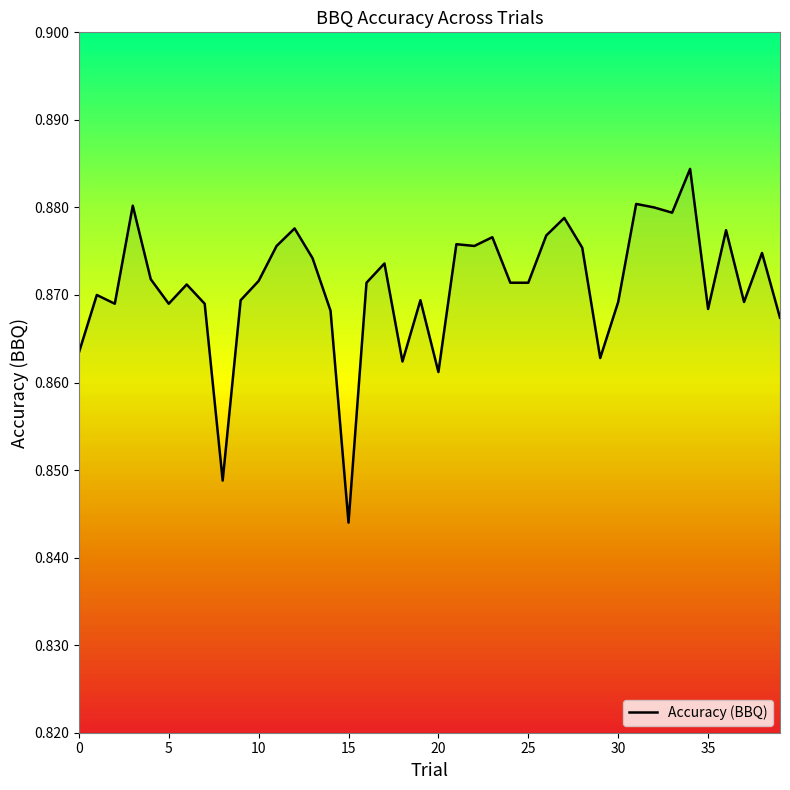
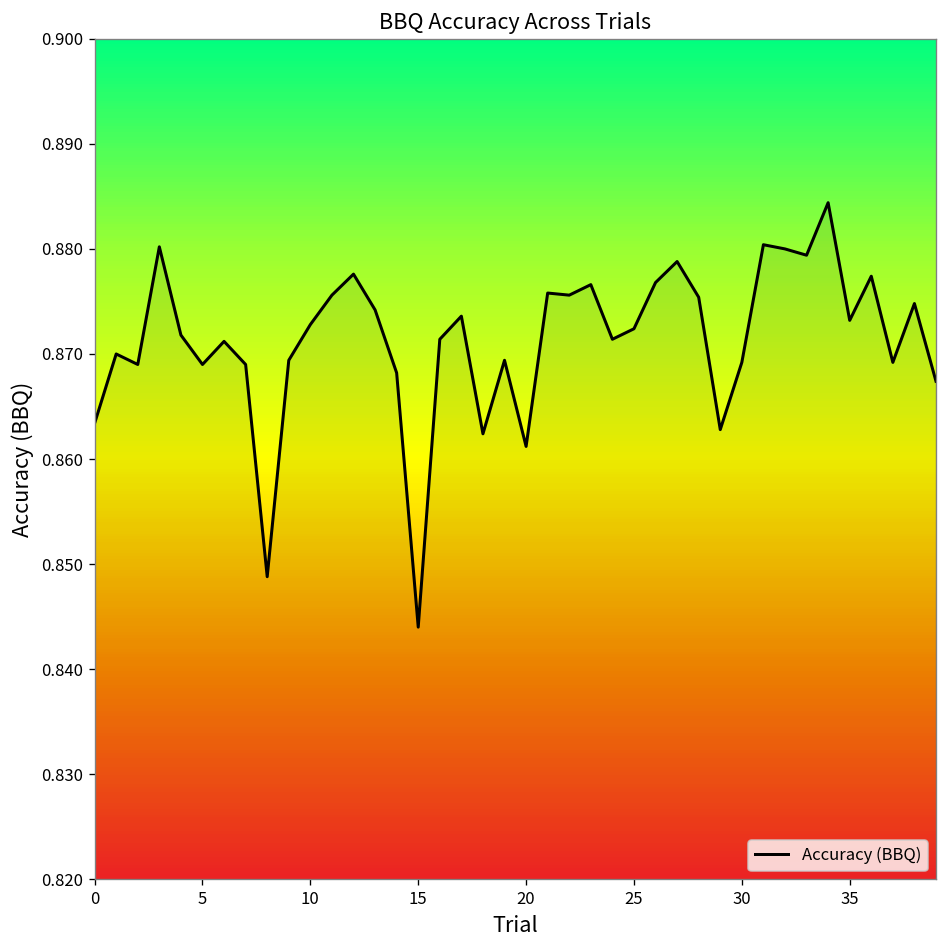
  {
    "Accuracy (BBQ)": {
      "5": 0.869,
-     "10": 0.872,
+     "10": 0.873,
      "15": 0.844,
      "20": 0.861,
-     "25": 0.871,
+     "25": 0.872,
      "30": 0.869,
-     "35": 0.868
+     "35": 0.873
    }
  }
